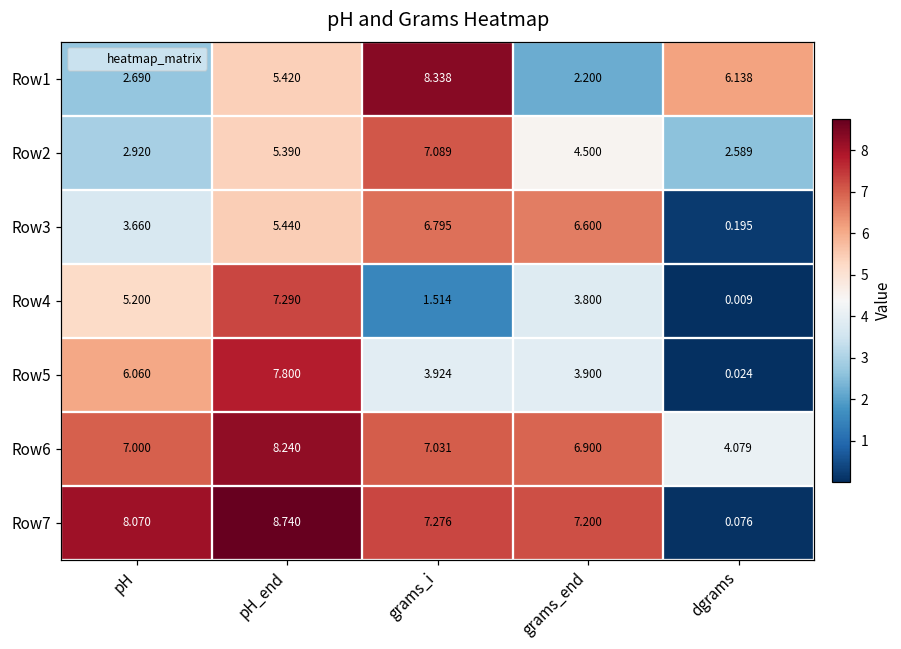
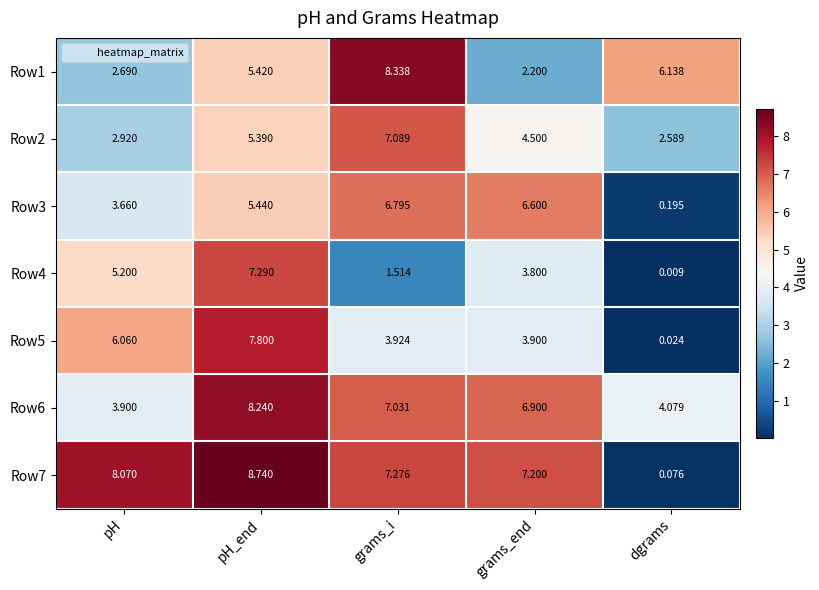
  {
    "Row1": {
      "pH": 2.690,
      "pH_end": 5.420,
      "grams_i": 8.338,
      "grams_end": 2.200,
      "dgrams": 6.138
    },
    "Row2": {
      "pH": 2.920,
      "pH_end": 5.390,
      "grams_i": 7.089,
      "grams_end": 4.500,
      "dgrams": 2.589
    },
    "Row3": {
      "pH": 3.660,
      "pH_end": 5.440,
      "grams_i": 6.795,
      "grams_end": 6.600,
      "dgrams": 0.195
    },
    "Row4": {
      "pH": 5.200,
      "pH_end": 7.290,
      "grams_i": 1.514,
      "grams_end": 3.800,
      "dgrams": 0.009
    },
    "Row5": {
      "pH": 6.060,
      "pH_end": 7.800,
      "grams_i": 3.924,
      "grams_end": 3.900,
      "dgrams": 0.024
    },
    "Row6": {
-     "pH": 7.000,
+     "pH": 3.900,
      "pH_end": 8.240,
      "grams_i": 7.031,
      "grams_end": 6.900,
      "dgrams": 4.079
    },
    "Row7": {
      "pH": 8.070,
      "pH_end": 8.740,
      "grams_i": 7.276,
      "grams_end": 7.200,
      "dgrams": 0.076
    }
  }
